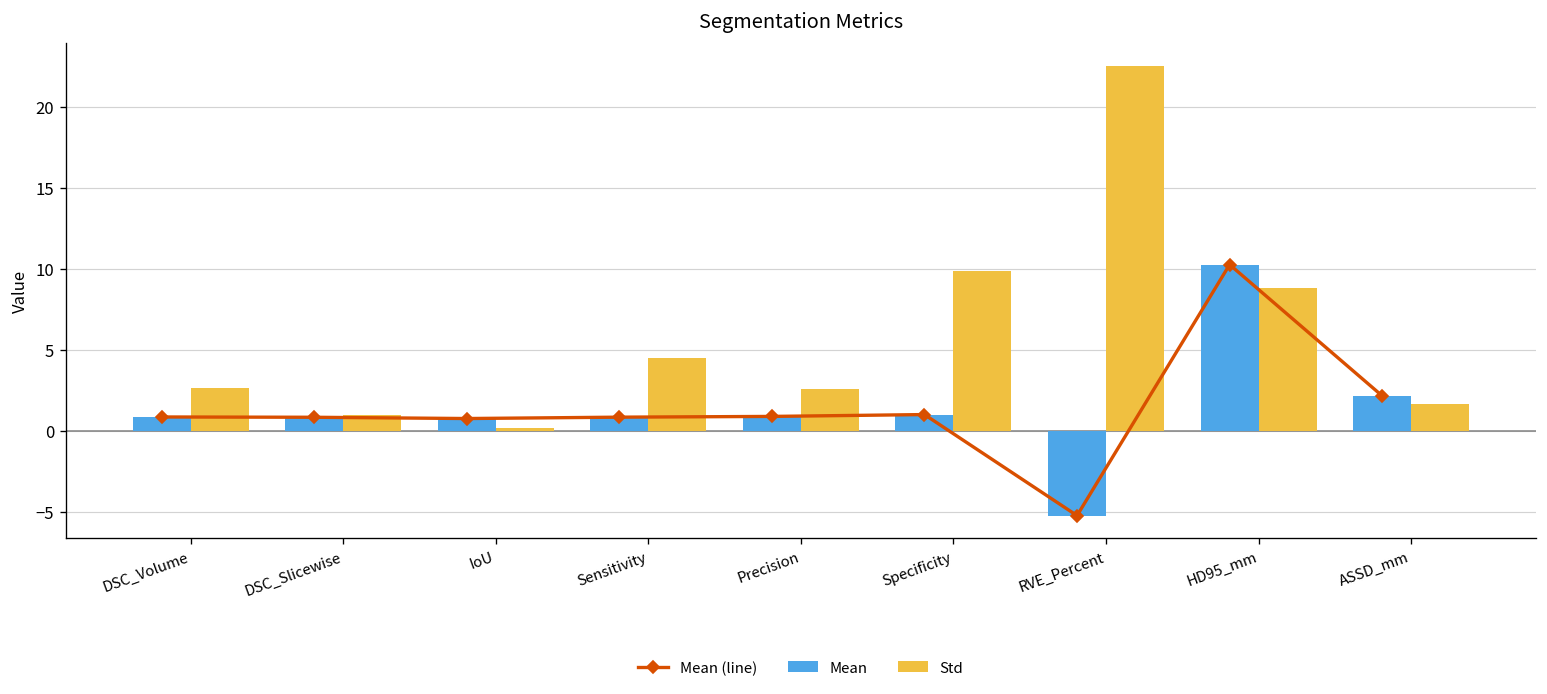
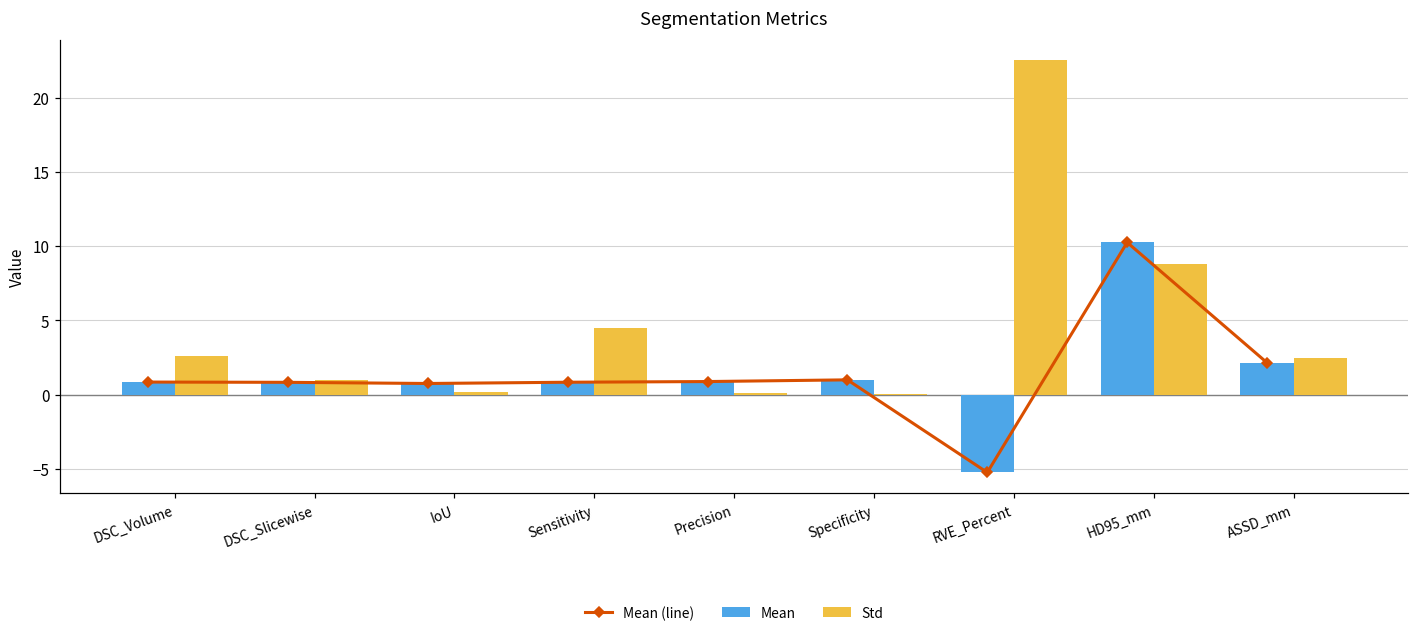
  {
    "Mean": {
      "DSC_Volume": 0.8,
      "DSC_Slicewise": 0.8,
      "IoU": 0.7,
      "Sensitivity": 0.8,
      "Precision": 0.9,
      "Specificity": 1.0,
      "RVE_Percent": -5.2,
      "HD95_mm": 10.2,
      "ASSD_mm": 2.1
    },
    "Std": {
      "DSC_Volume": 2.6,
      "DSC_Slicewise": 1.0,
      "Sensitivity": 4.5,
-     "Precision": 2.6,
-     "Specificity": 9.8,
+     "Precision": 0.1,
+     "Specificity": 0.0,
      "RVE_Percent": 22.5,
      "HD95_mm": 8.8,
-     "ASSD_mm": 1.6
+     "ASSD_mm": 2.4
    }
  }
